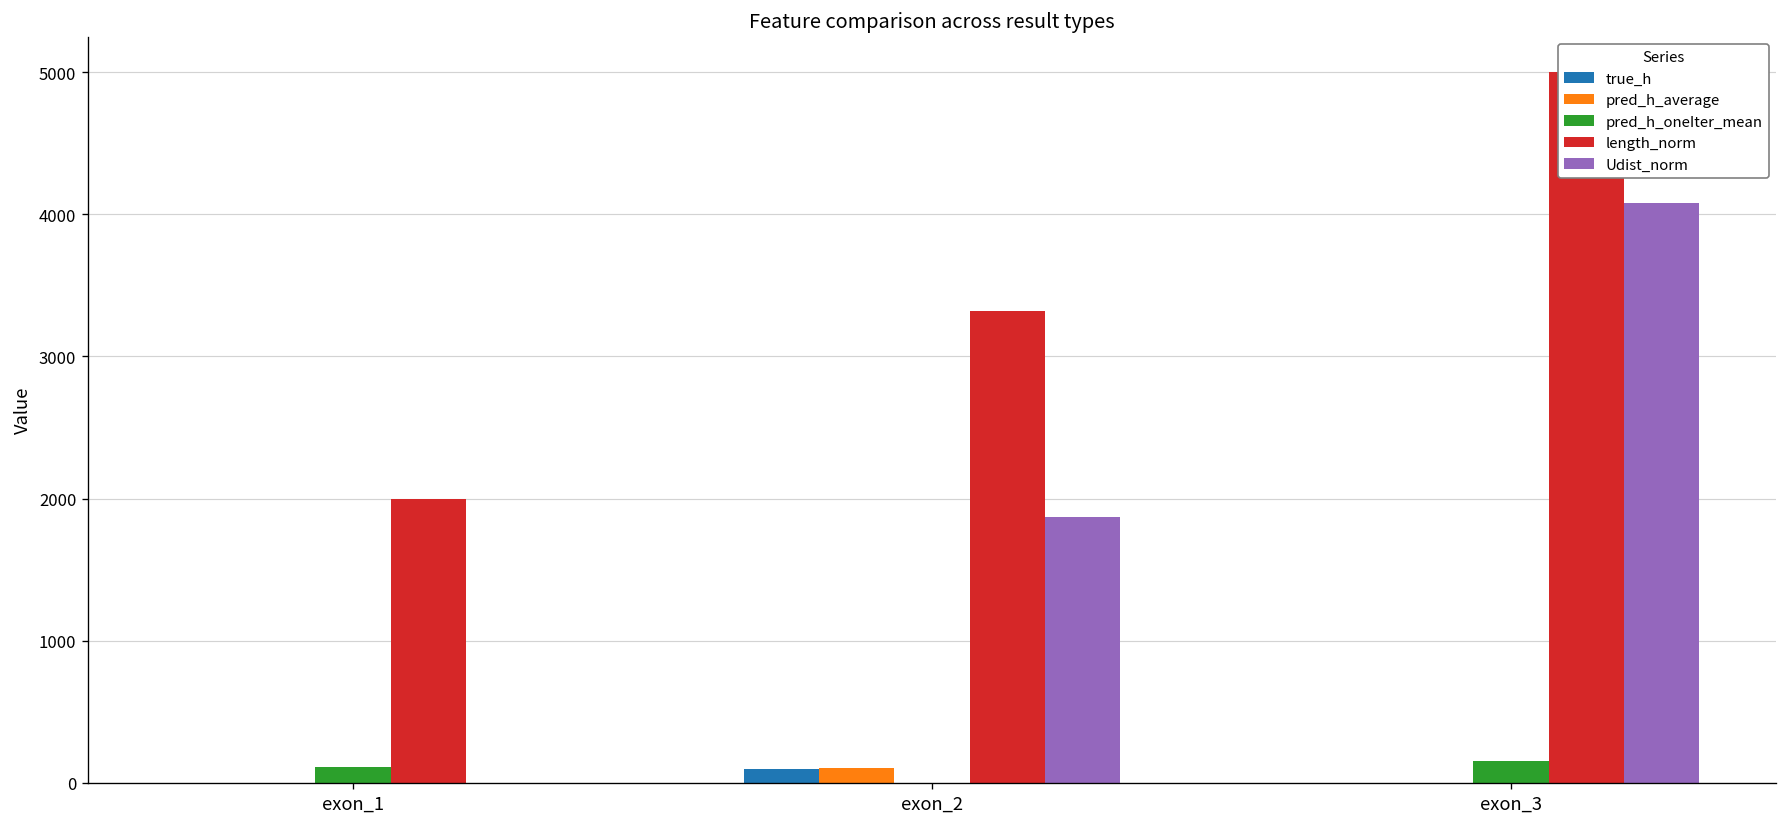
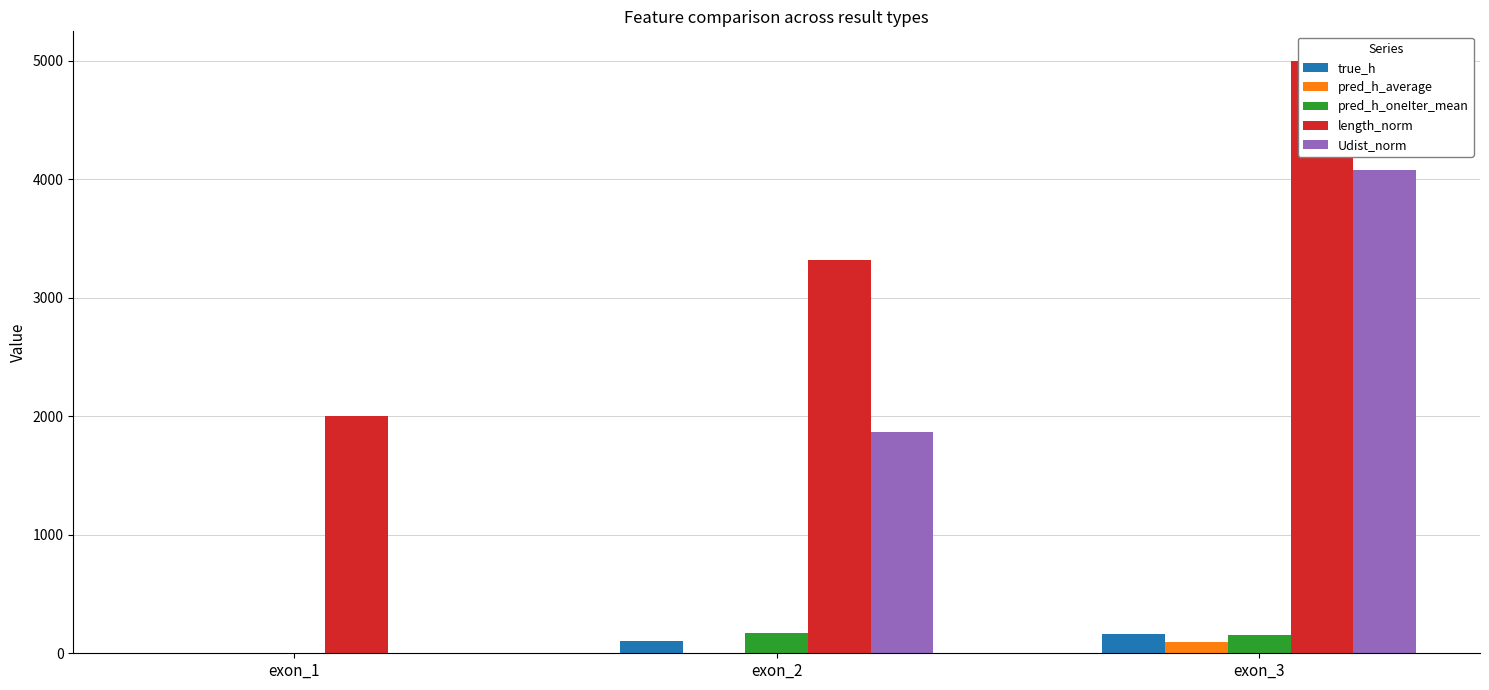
  {
    "true_h": {
      "exon_2": 100,
-     "exon_3": 0
+     "exon_3": 160
    },
    "pred_h_average": {
-     "exon_2": 110,
-     "exon_3": 0
+     "exon_2": 0,
+     "exon_3": 90
    },
    "pred_h_oneIter_mean": {
-     "exon_1": 110,
-     "exon_2": 0,
+     "exon_1": 0,
+     "exon_2": 170,
      "exon_3": 150
    },
    "length_norm": {
      "exon_1": 2000,
      "exon_2": 3320
    },
    "Udist_norm": {
      "exon_1": 0,
      "exon_2": 1870,
      "exon_3": 4080
    }
  }
